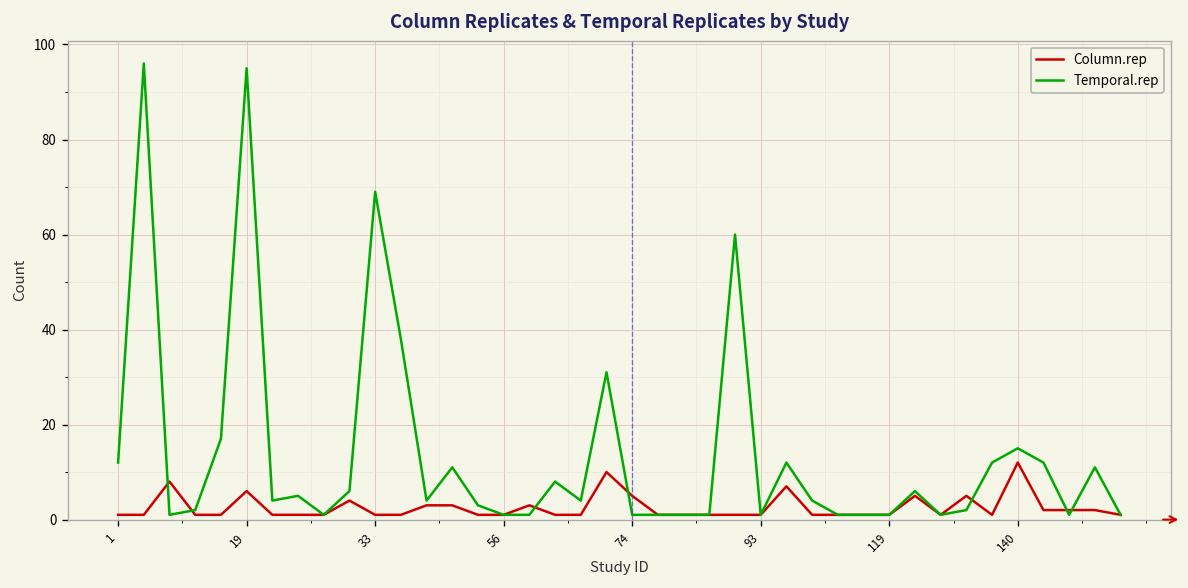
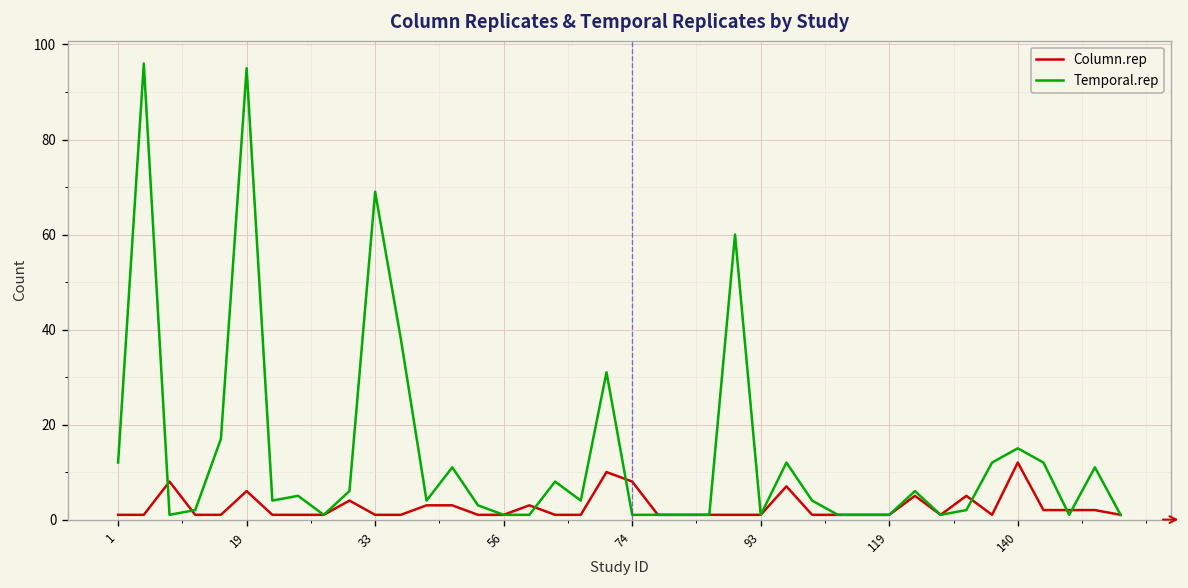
  {
    "Column.rep": {
      "1": 1,
      "19": 6,
      "33": 1,
-     "74": 5,
+     "74": 8,
      "140": 12
    },
    "Temporal.rep": {
      "1": 12,
      "19": 95,
      "33": 69,
      "74": 1,
      "140": 15
    }
  }
